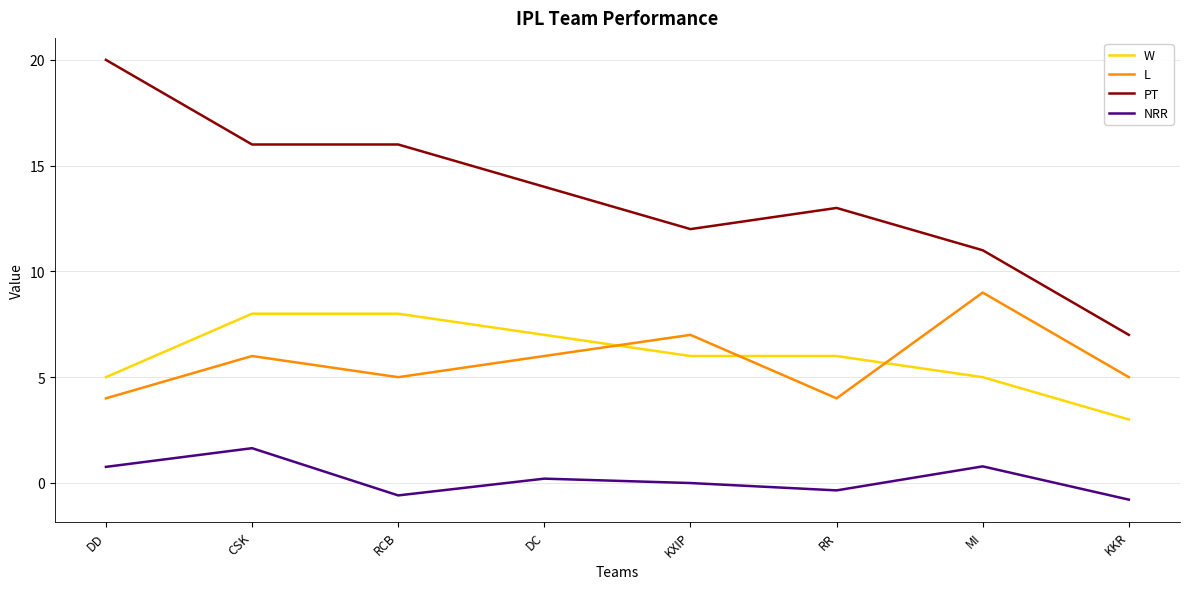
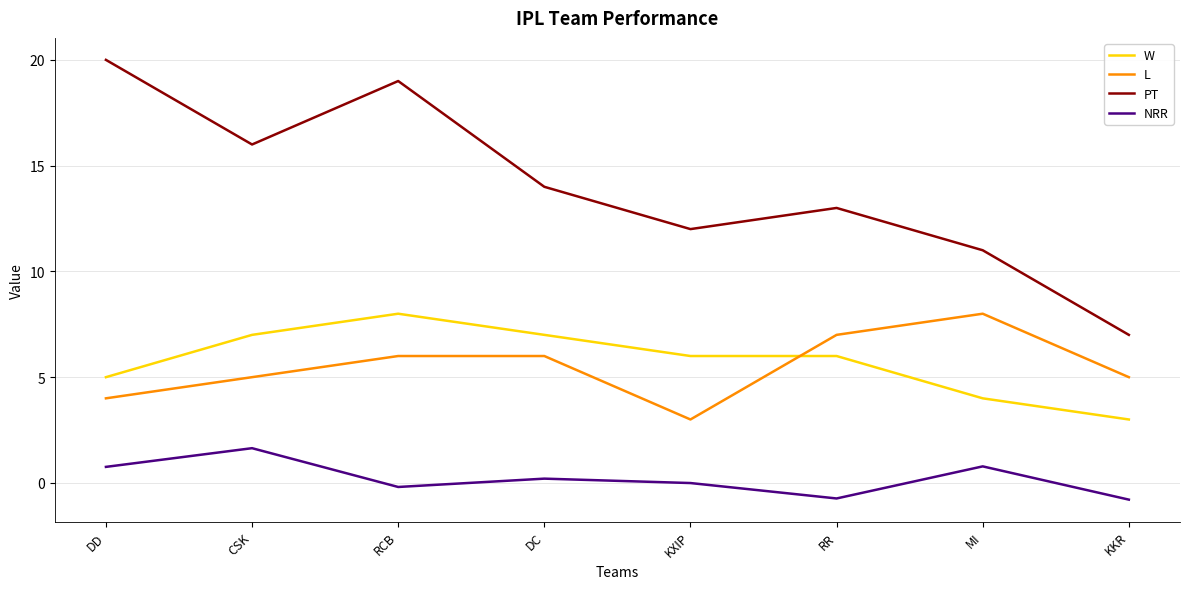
  {
    "W": {
      "DD": 5,
-     "CSK": 8,
+     "CSK": 7,
      "RCB": 8,
      "DC": 7,
      "KXIP": 6,
      "RR": 6,
-     "MI": 5,
+     "MI": 4,
      "KKR": 3
    },
    "L": {
      "DD": 4,
-     "CSK": 6,
-     "RCB": 5,
+     "CSK": 5,
+     "RCB": 6,
      "DC": 6,
-     "KXIP": 7,
-     "RR": 4,
-     "MI": 9,
+     "KXIP": 3,
+     "RR": 7,
+     "MI": 8,
      "KKR": 5
    },
    "PT": {
      "DD": 20,
      "CSK": 16,
-     "RCB": 16,
+     "RCB": 19,
      "DC": 14,
      "KXIP": 12,
      "RR": 13,
      "MI": 11,
      "KKR": 7
    },
    "NRR": {
      "DD": 0.8,
      "CSK": 1.6,
-     "RCB": -0.6,
+     "RCB": -0.2,
      "DC": 0.2,
      "KXIP": 0.0,
-     "RR": -0.4,
+     "RR": -0.7,
      "MI": 0.8,
      "KKR": -0.8
    }
  }
